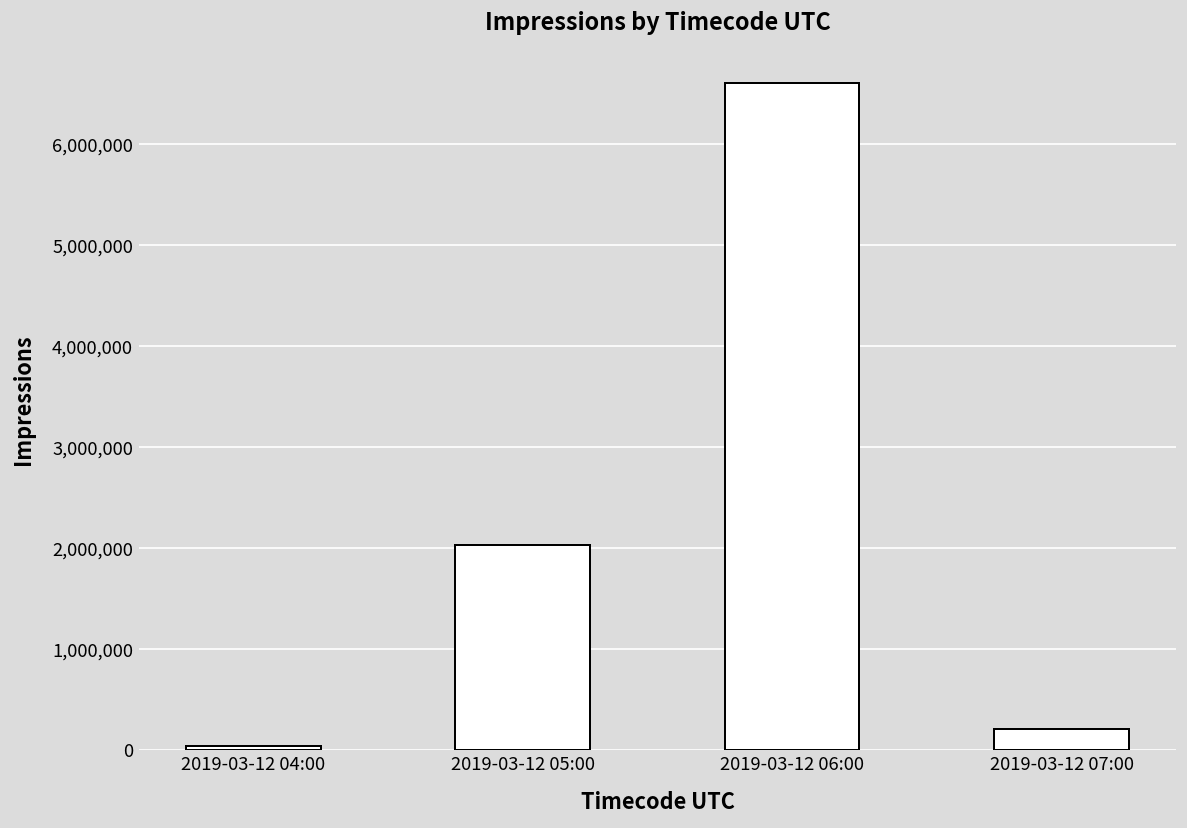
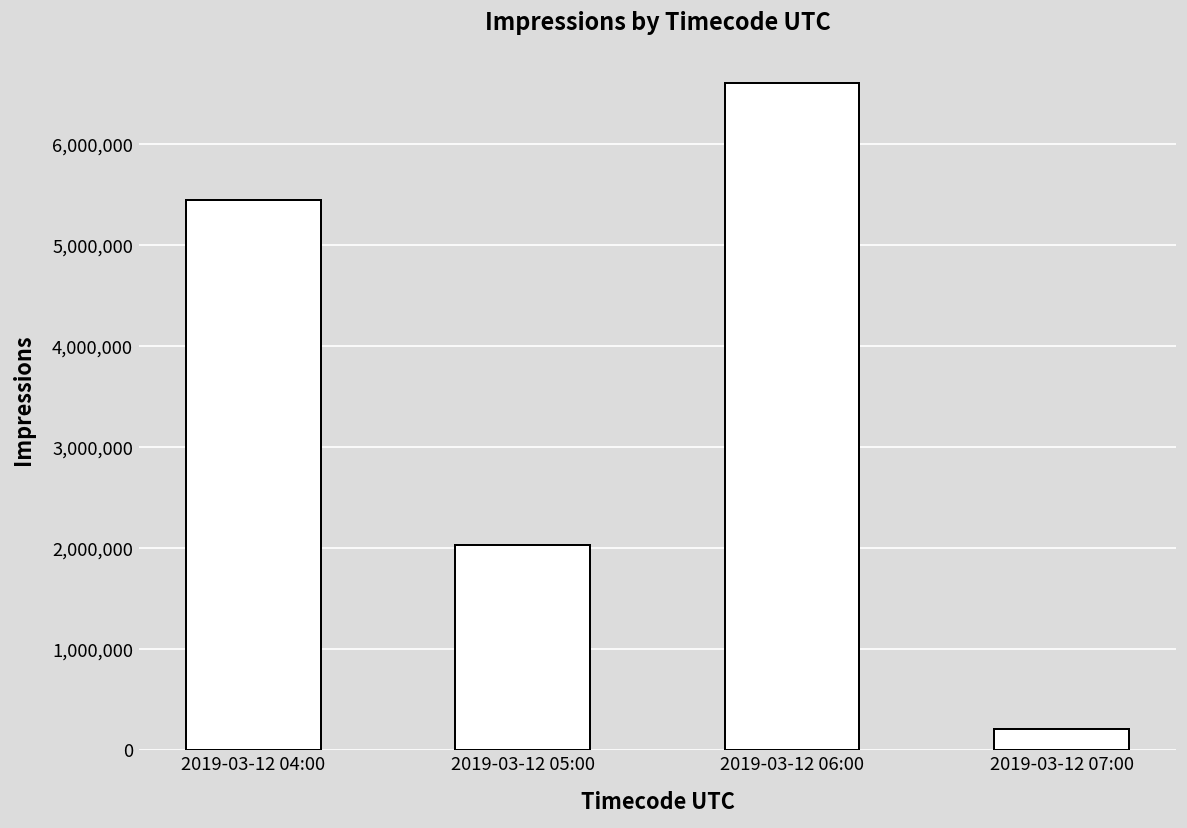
  {
-   "2019-03-12 04:00": "0",
+   "2019-03-12 04:00": "5,400,000",
    "2019-03-12 05:00": "2,000,000",
    "2019-03-12 06:00": "6,600,000",
    "2019-03-12 07:00": "200,000"
  }
